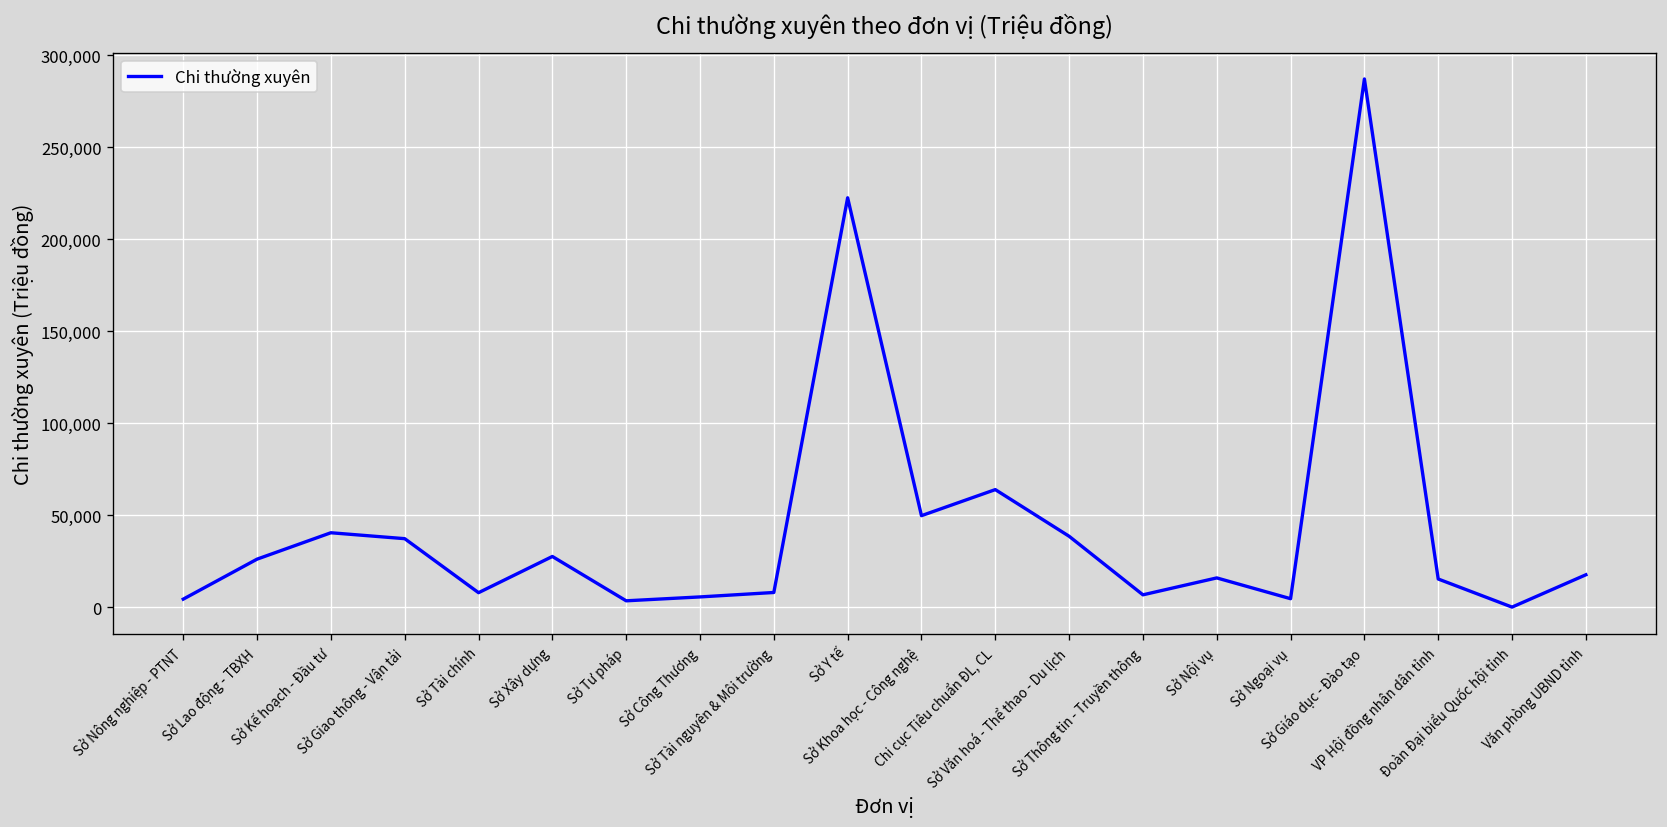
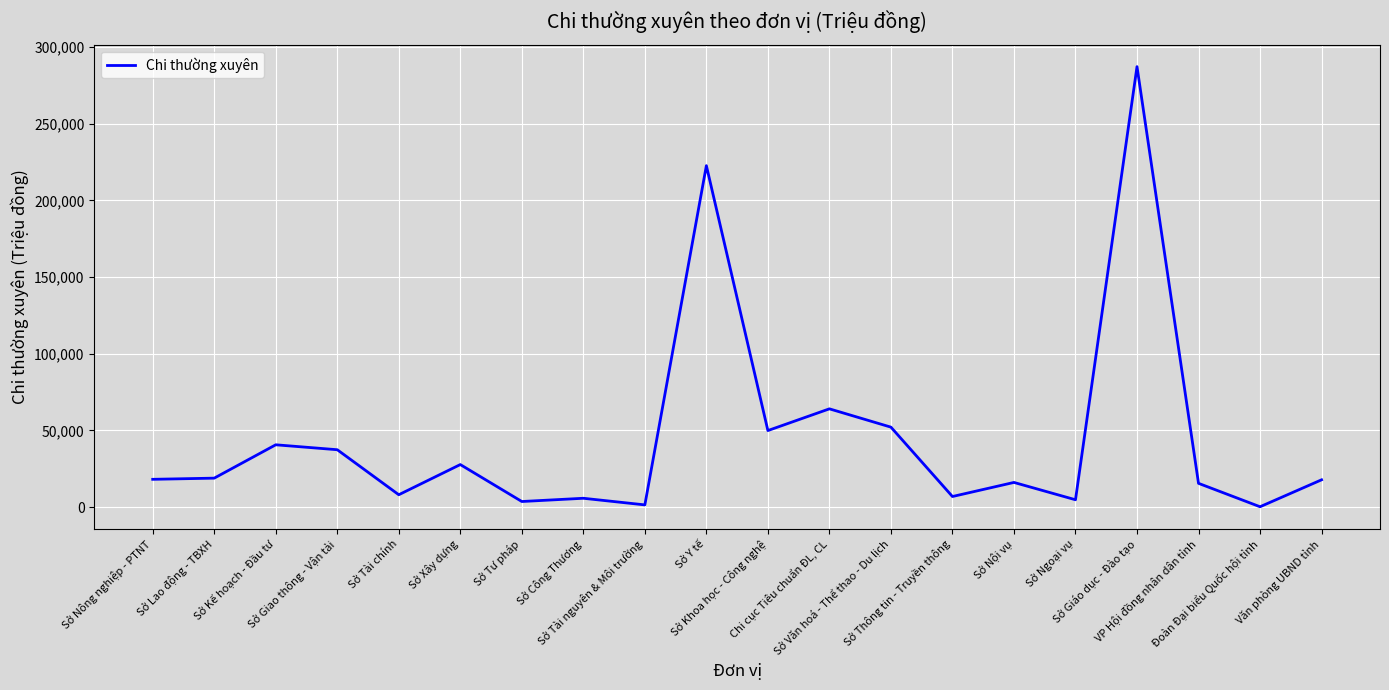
  {
-   "Sở Nông nghiệp - PTNT": "5,000",
-   "Sở Lao động - TBXH": "26,000",
+   "Sở Nông nghiệp - PTNT": "18,000",
+   "Sở Lao động - TBXH": "19,000",
    "Sở Kế hoạch - Đầu tư": "41,000",
    "Sở Giao thông - Vận tải": "37,000",
    "Sở Tài chính": "8,000",
    "Sở Xây dựng": "28,000",
    "Sở Tư pháp": "4,000",
    "Sở Công Thương": "6,000",
-   "Sở Tài nguyên & Môi trường": "8,000",
+   "Sở Tài nguyên & Môi trường": "1,000",
    "Sở Y tế": "223,000",
    "Sở Khoa học - Công nghệ": "50,000",
    "Chi cục Tiêu chuẩn ĐL, CL": "64,000",
-   "Sở Văn hoá - Thể thao - Du lịch": "39,000",
+   "Sở Văn hoá - Thể thao - Du lịch": "52,000",
    "Sở Thông tin - Truyền thông": "7,000",
    "Sở Nội vụ": "16,000",
    "Sở Ngoại vụ": "5,000",
    "Sở Giáo dục - Đào tạo": "287,000",
    "VP Hội đồng nhân dân tỉnh": "15,000",
    "Đoàn Đại biểu Quốc hội tỉnh": "0",
    "Văn phòng UBND tỉnh": "18,000"
  }
